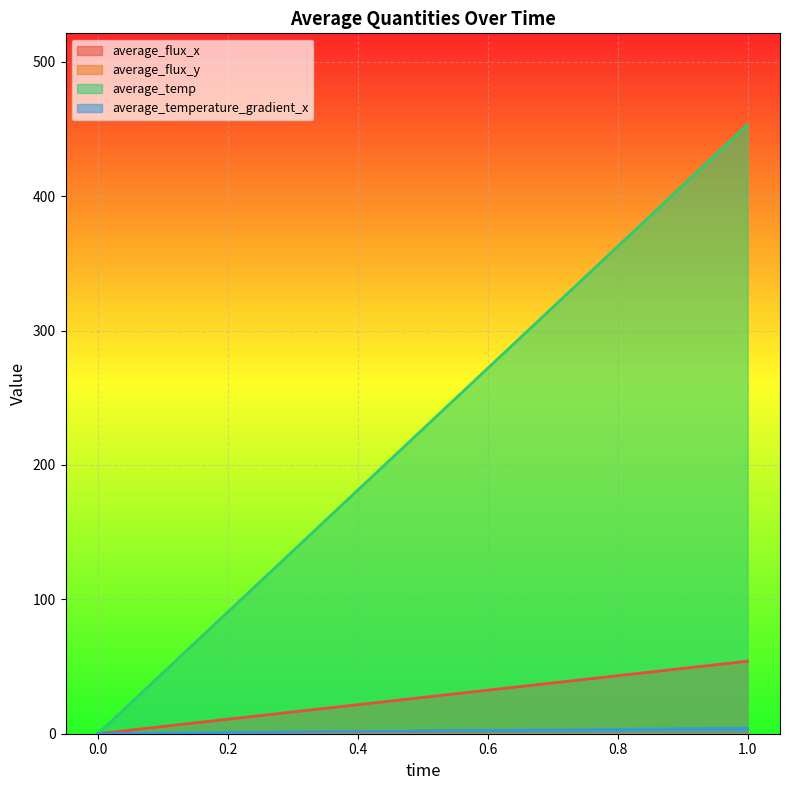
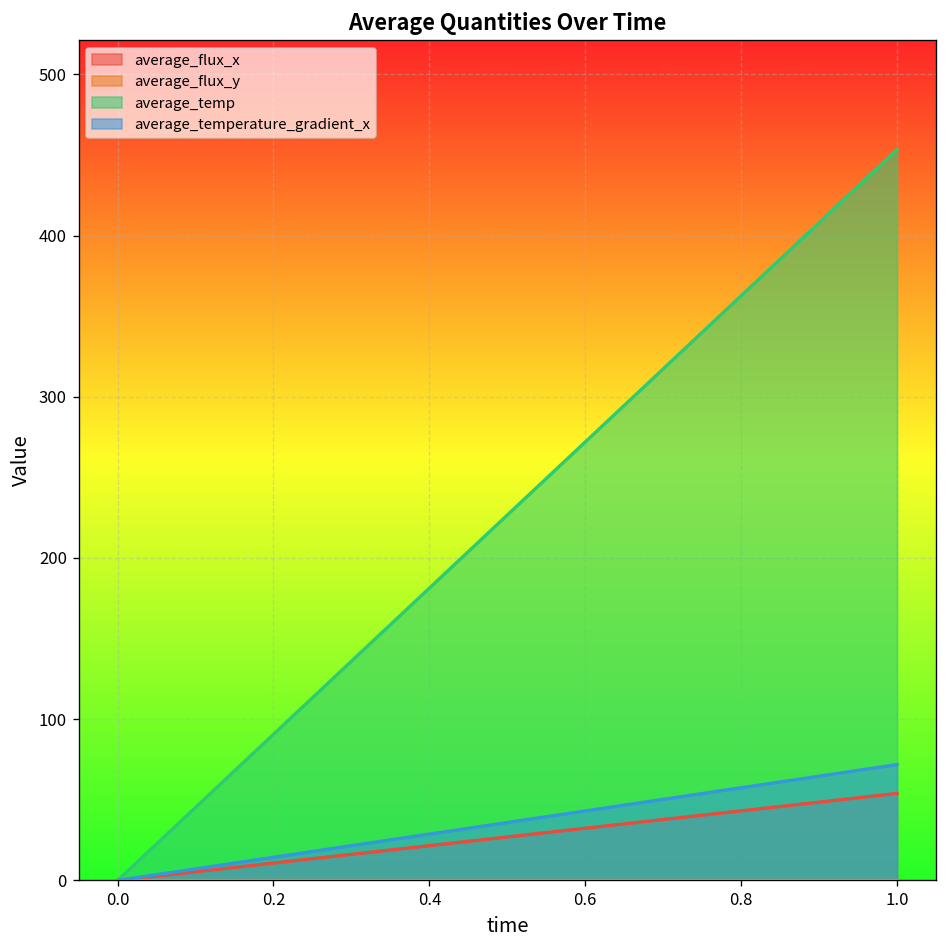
  {
    "average_temp": {
      "1.0": 453
    },
    "average_temperature_gradient_x": {
-     "1.0": 4
+     "1.0": 72
    }
  }
